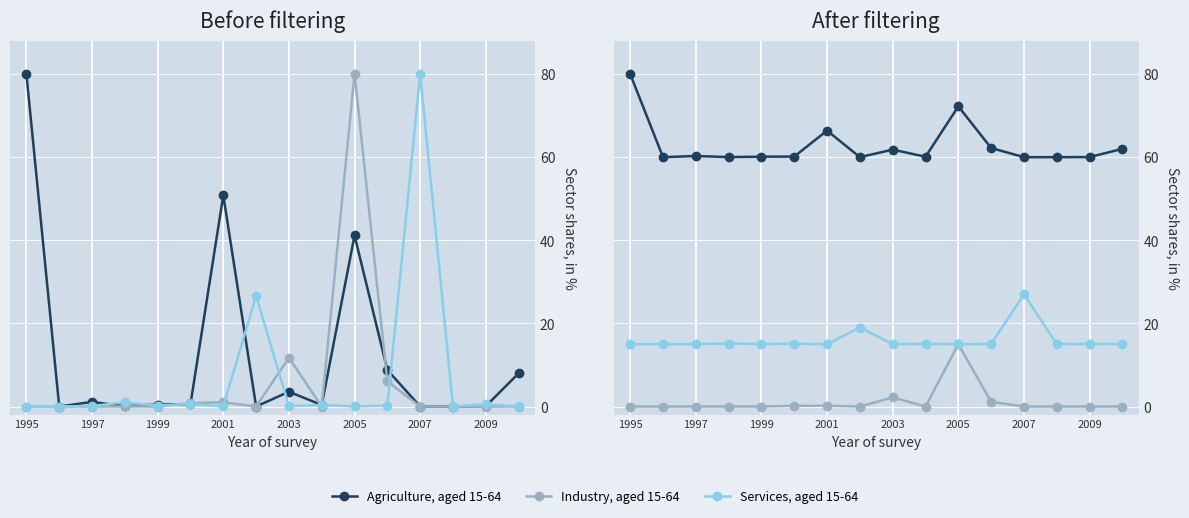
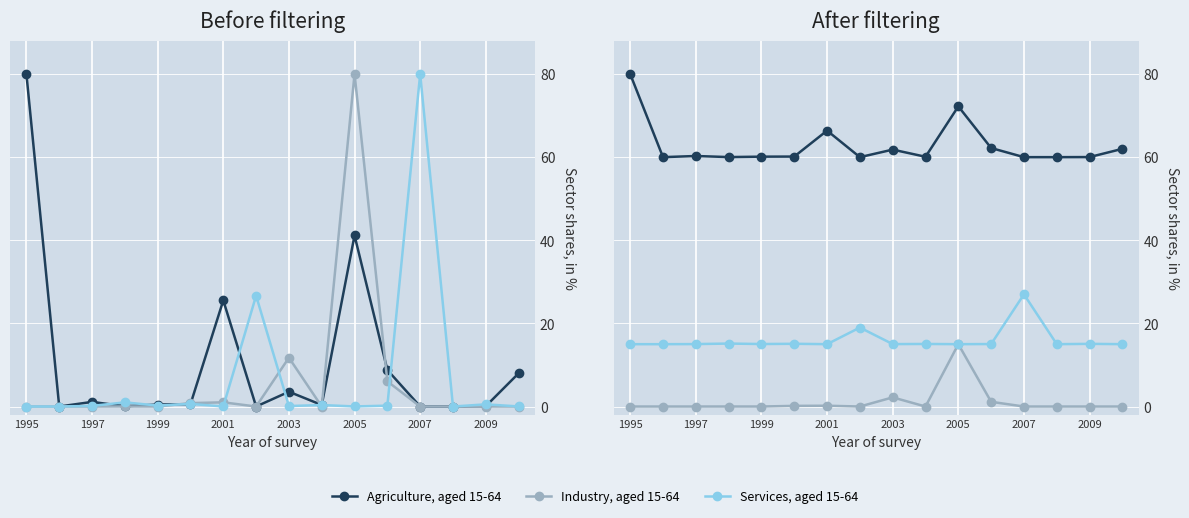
  {
    "Before filtering": {
      "Agriculture, aged 15-64": {
        "1995": 80,
        "1997": 1,
-       "2001": 51,
+       "2001": 26,
        "2003": 4,
        "2005": 41
      }
    },
    "After filtering": {
      "Agriculture, aged 15-64": {
        "1995": 80,
        "1997": 60,
        "1999": 60,
        "2001": 66,
        "2003": 62,
        "2005": 72,
        "2007": 60,
        "2009": 60
      }
    }
  }
